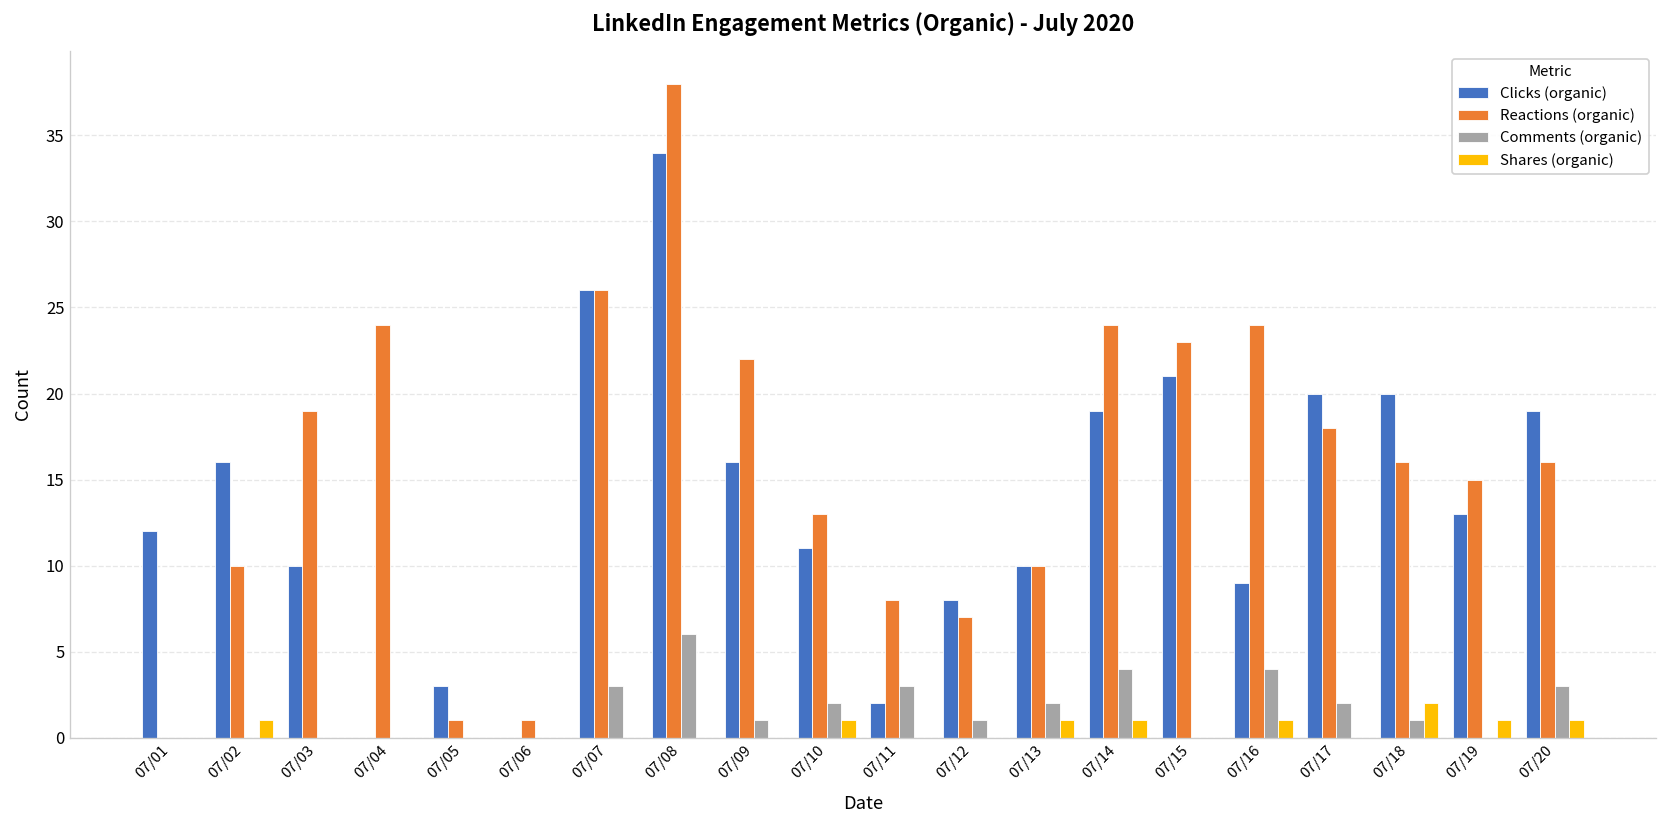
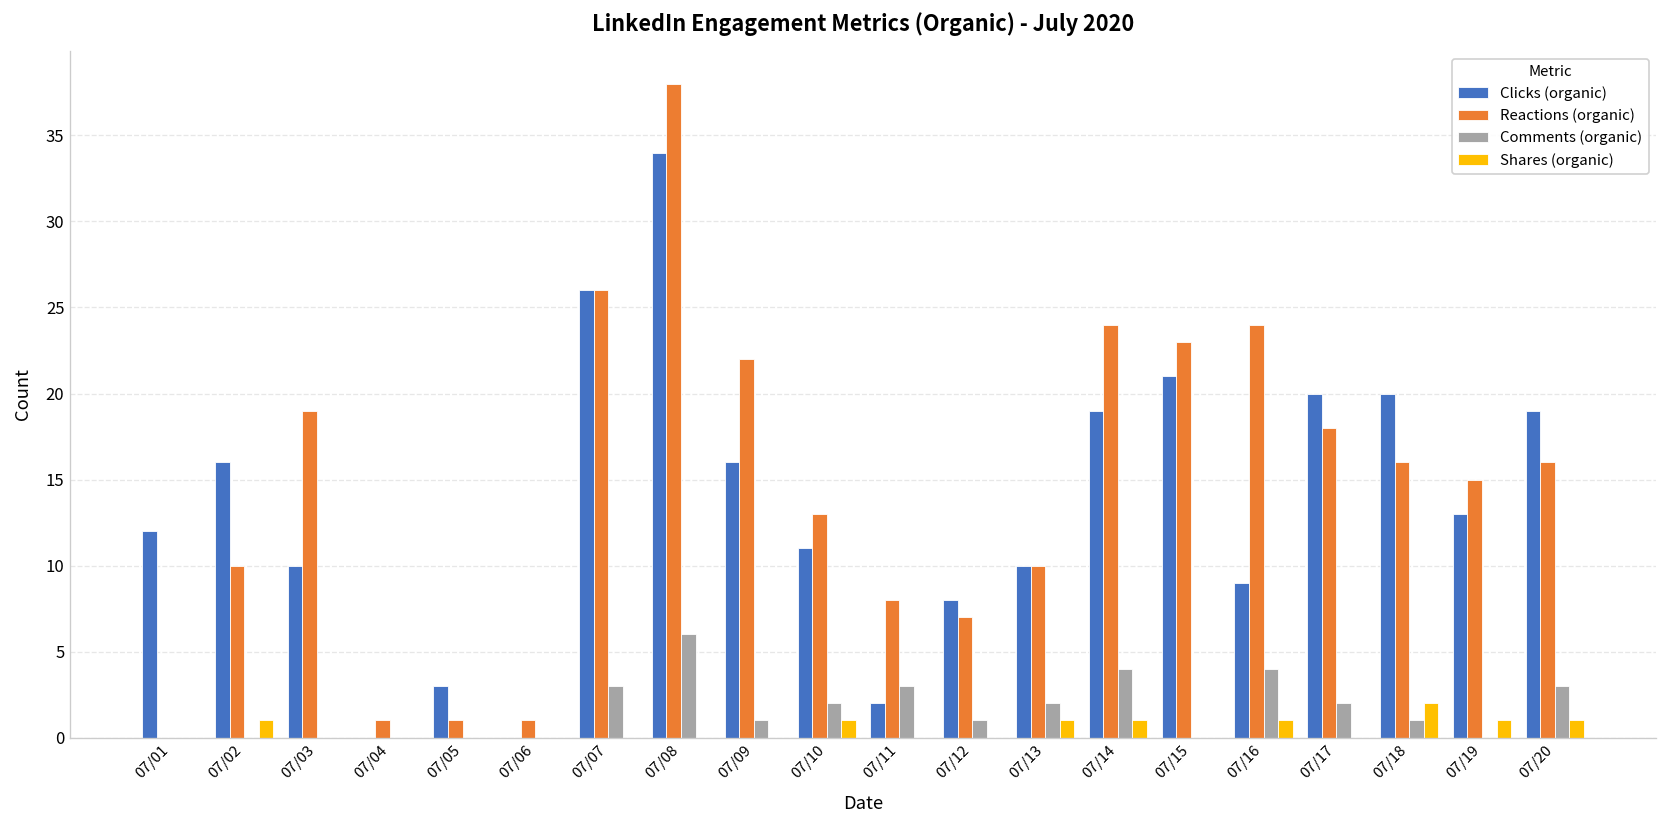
  {
    "Clicks (organic)": {
      "07/01": 12,
      "07/02": 16,
      "07/03": 10,
      "07/04": 0,
      "07/05": 3,
      "07/06": 0,
      "07/07": 26,
      "07/08": 34,
      "07/09": 16,
      "07/10": 11,
      "07/11": 2,
      "07/12": 8,
      "07/13": 10,
      "07/14": 19,
      "07/15": 21,
      "07/16": 9,
      "07/17": 20,
      "07/18": 20,
      "07/19": 13,
      "07/20": 19
    },
    "Reactions (organic)": {
      "07/01": 0,
      "07/02": 10,
      "07/03": 19,
-     "07/04": 24,
+     "07/04": 1,
      "07/05": 1,
      "07/06": 1,
      "07/07": 26,
      "07/08": 38,
      "07/09": 22,
      "07/10": 13,
      "07/11": 8,
      "07/12": 7,
      "07/13": 10,
      "07/14": 24,
      "07/15": 23,
      "07/16": 24,
      "07/17": 18,
      "07/18": 16,
      "07/19": 15,
      "07/20": 16
    },
    "Comments (organic)": {
      "07/01": 0,
      "07/02": 0,
      "07/03": 0,
      "07/04": 0,
      "07/05": 0,
      "07/06": 0,
      "07/07": 3,
      "07/08": 6,
      "07/09": 1,
      "07/10": 2,
      "07/11": 3,
      "07/12": 1,
      "07/13": 2,
      "07/14": 4,
      "07/15": 0,
      "07/16": 4,
      "07/17": 2,
      "07/18": 1,
      "07/19": 0,
      "07/20": 3
    },
    "Shares (organic)": {
      "07/01": 0,
      "07/02": 1,
      "07/03": 0,
      "07/04": 0,
      "07/05": 0,
      "07/06": 0,
      "07/07": 0,
      "07/08": 0,
      "07/09": 0,
      "07/10": 1,
      "07/11": 0,
      "07/12": 0,
      "07/13": 1,
      "07/14": 1,
      "07/15": 0,
      "07/16": 1,
      "07/17": 0,
      "07/18": 2,
      "07/19": 1,
      "07/20": 1
    }
  }
